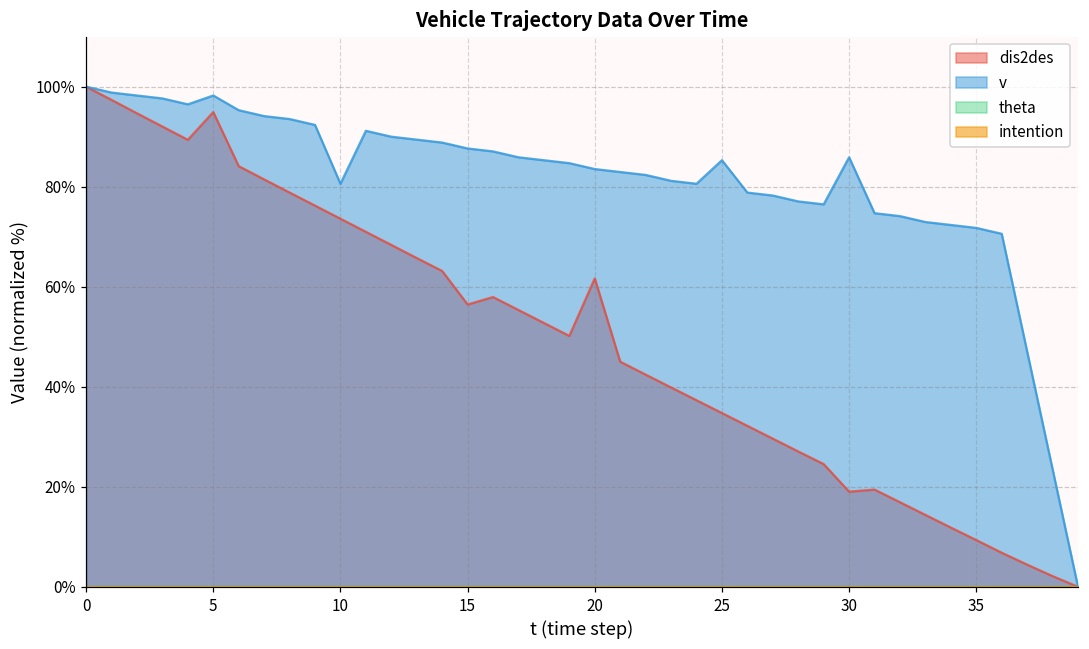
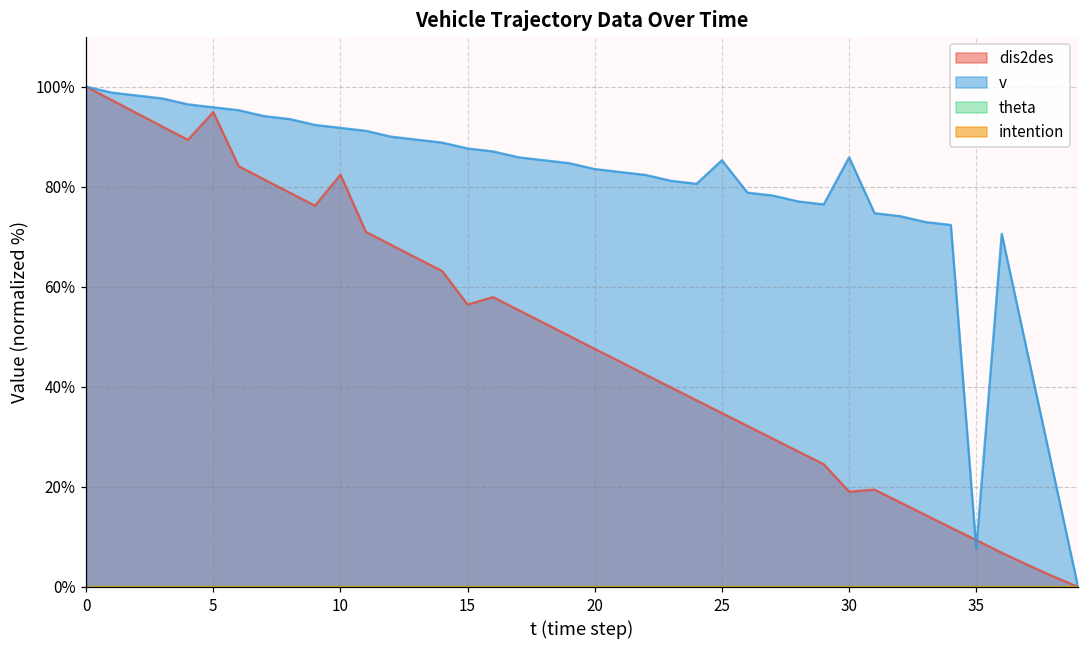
  {
    "dis2des": {
      "5": "95%",
-     "10": "74%",
+     "10": "82%",
      "15": "56%",
-     "20": "62%",
+     "20": "48%",
      "25": "35%",
      "30": "19%",
      "35": "9%"
    },
    "v": {
-     "5": "98%",
-     "10": "81%",
+     "5": "96%",
+     "10": "92%",
      "15": "88%",
      "20": "84%",
      "25": "85%",
      "30": "86%",
-     "35": "72%"
+     "35": "8%"
    },
    "intention": {
      "0": "0%",
      "5": "0%",
      "10": "0%",
      "15": "0%",
      "20": "0%",
      "25": "0%",
      "30": "0%",
      "35": "0%"
    }
  }
